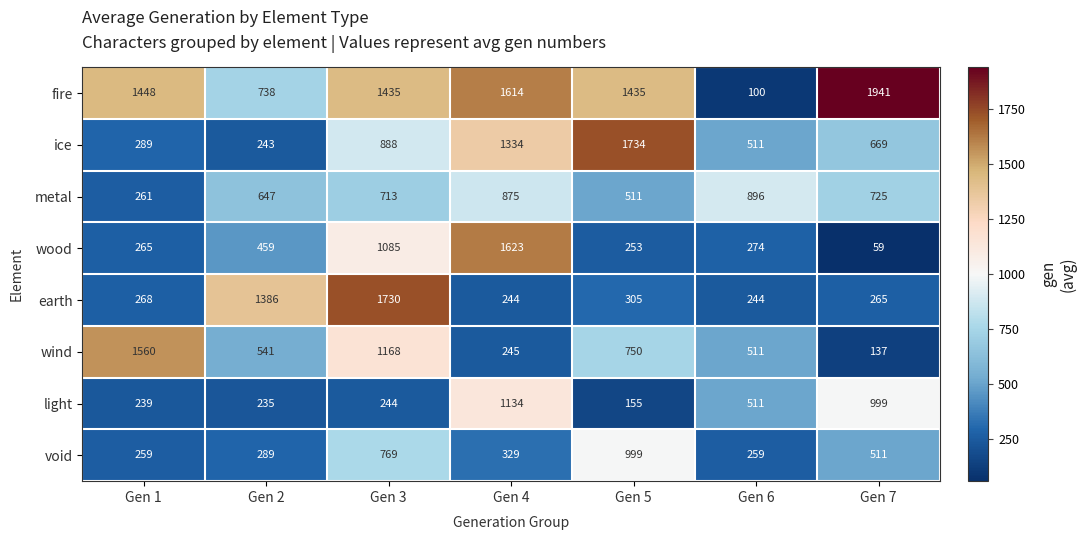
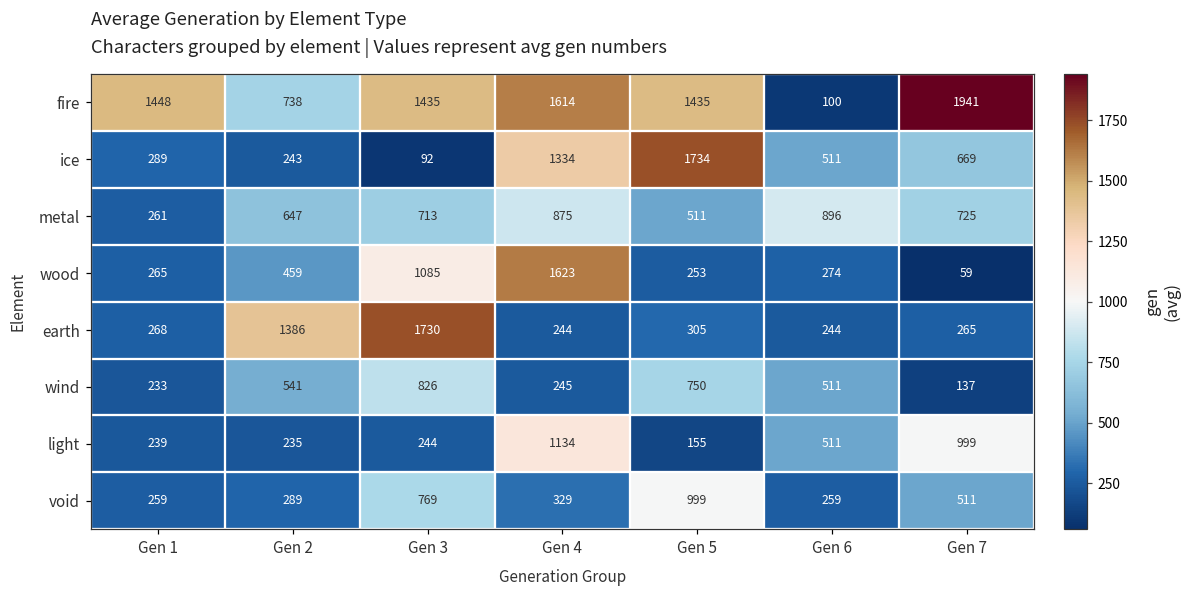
  {
    "fire": {
      "Gen 1": 1448,
      "Gen 2": 738,
      "Gen 3": 1435,
      "Gen 4": 1614,
      "Gen 5": 1435,
      "Gen 6": 100,
      "Gen 7": 1941
    },
    "ice": {
      "Gen 1": 289,
      "Gen 2": 243,
-     "Gen 3": 888,
+     "Gen 3": 92,
      "Gen 4": 1334,
      "Gen 5": 1734,
      "Gen 6": 511,
      "Gen 7": 669
    },
    "metal": {
      "Gen 1": 261,
      "Gen 2": 647,
      "Gen 3": 713,
      "Gen 4": 875,
      "Gen 5": 511,
      "Gen 6": 896,
      "Gen 7": 725
    },
    "wood": {
      "Gen 1": 265,
      "Gen 2": 459,
      "Gen 3": 1085,
      "Gen 4": 1623,
      "Gen 5": 253,
      "Gen 6": 274,
      "Gen 7": 59
    },
    "earth": {
      "Gen 1": 268,
      "Gen 2": 1386,
      "Gen 3": 1730,
      "Gen 4": 244,
      "Gen 5": 305,
      "Gen 6": 244,
      "Gen 7": 265
    },
    "wind": {
-     "Gen 1": 1560,
+     "Gen 1": 233,
      "Gen 2": 541,
-     "Gen 3": 1168,
+     "Gen 3": 826,
      "Gen 4": 245,
      "Gen 5": 750,
      "Gen 6": 511,
      "Gen 7": 137
    },
    "light": {
      "Gen 1": 239,
      "Gen 2": 235,
      "Gen 3": 244,
      "Gen 4": 1134,
      "Gen 5": 155,
      "Gen 6": 511,
      "Gen 7": 999
    },
    "void": {
      "Gen 1": 259,
      "Gen 2": 289,
      "Gen 3": 769,
      "Gen 4": 329,
      "Gen 5": 999,
      "Gen 6": 259,
      "Gen 7": 511
    }
  }
